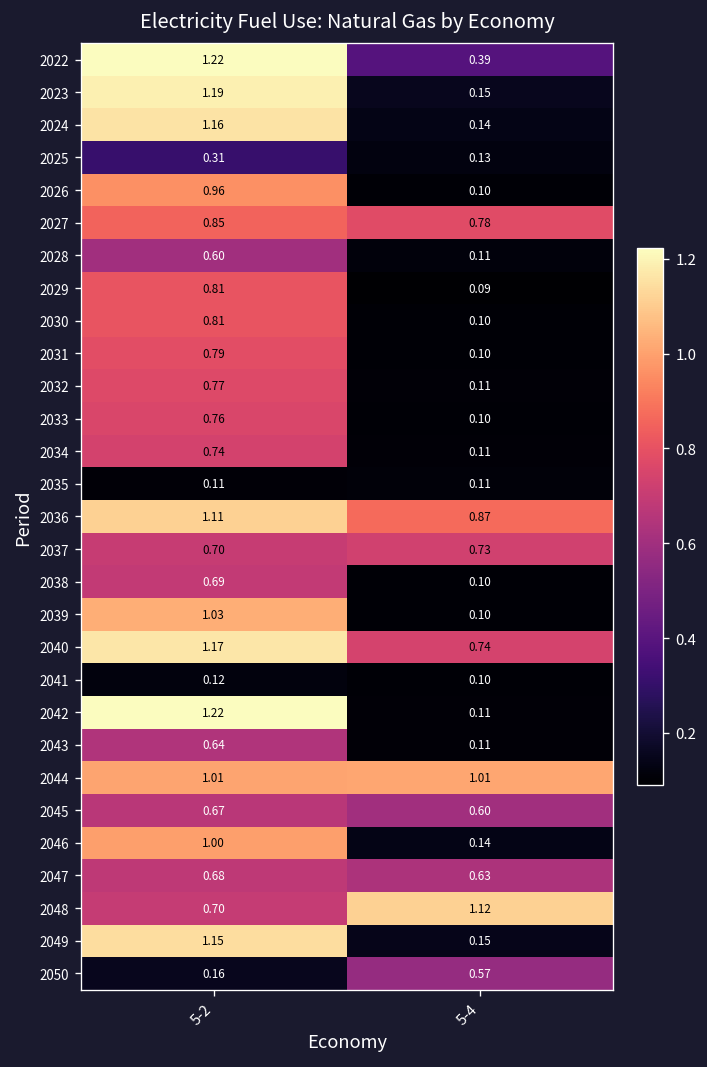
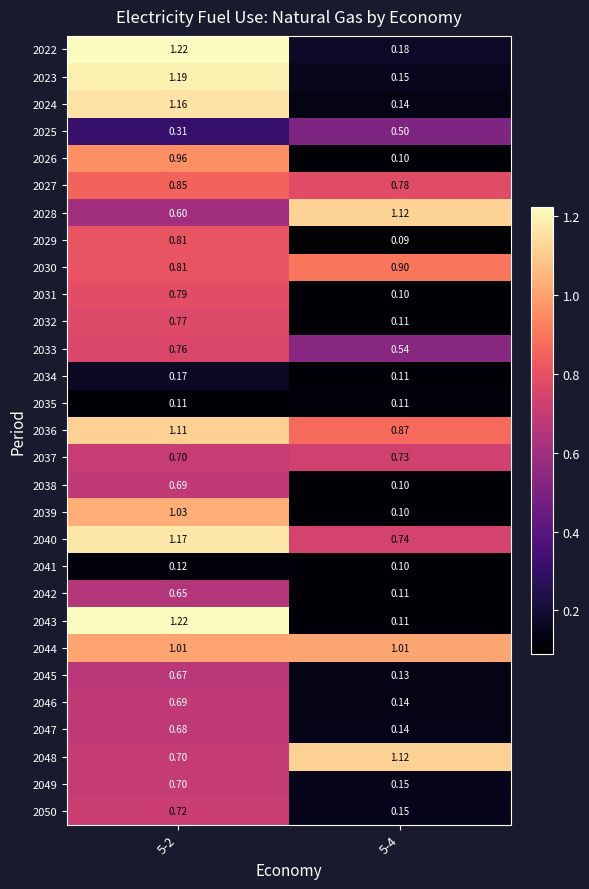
  {
    "2022": {
      "5-2": 1.22,
-     "5-4": 0.39
+     "5-4": 0.18
    },
    "2023": {
      "5-2": 1.19,
      "5-4": 0.15
    },
    "2024": {
      "5-2": 1.16,
      "5-4": 0.14
    },
    "2025": {
      "5-2": 0.31,
-     "5-4": 0.13
+     "5-4": 0.50
    },
    "2026": {
      "5-2": 0.96,
      "5-4": 0.10
    },
    "2027": {
      "5-2": 0.85,
      "5-4": 0.78
    },
    "2028": {
      "5-2": 0.60,
-     "5-4": 0.11
+     "5-4": 1.12
    },
    "2029": {
      "5-2": 0.81,
      "5-4": 0.09
    },
    "2030": {
      "5-2": 0.81,
-     "5-4": 0.10
+     "5-4": 0.90
    },
    "2031": {
      "5-2": 0.79,
      "5-4": 0.10
    },
    "2032": {
      "5-2": 0.77,
      "5-4": 0.11
    },
    "2033": {
      "5-2": 0.76,
-     "5-4": 0.10
+     "5-4": 0.54
    },
    "2034": {
-     "5-2": 0.74,
+     "5-2": 0.17,
      "5-4": 0.11
    },
    "2035": {
      "5-2": 0.11,
      "5-4": 0.11
    },
    "2036": {
      "5-2": 1.11,
      "5-4": 0.87
    },
    "2037": {
      "5-2": 0.70,
      "5-4": 0.73
    },
    "2038": {
      "5-2": 0.69,
      "5-4": 0.10
    },
    "2039": {
      "5-2": 1.03,
      "5-4": 0.10
    },
    "2040": {
      "5-2": 1.17,
      "5-4": 0.74
    },
    "2041": {
      "5-2": 0.12,
      "5-4": 0.10
    },
    "2042": {
-     "5-2": 1.22,
+     "5-2": 0.65,
      "5-4": 0.11
    },
    "2043": {
-     "5-2": 0.64,
+     "5-2": 1.22,
      "5-4": 0.11
    },
    "2044": {
      "5-2": 1.01,
      "5-4": 1.01
    },
    "2045": {
      "5-2": 0.67,
-     "5-4": 0.60
+     "5-4": 0.13
    },
    "2046": {
-     "5-2": 1.00,
+     "5-2": 0.69,
      "5-4": 0.14
    },
    "2047": {
      "5-2": 0.68,
-     "5-4": 0.63
+     "5-4": 0.14
    },
    "2048": {
      "5-2": 0.70,
      "5-4": 1.12
    },
    "2049": {
-     "5-2": 1.15,
+     "5-2": 0.70,
      "5-4": 0.15
    },
    "2050": {
-     "5-2": 0.16,
-     "5-4": 0.57
+     "5-2": 0.72,
+     "5-4": 0.15
    }
  }
